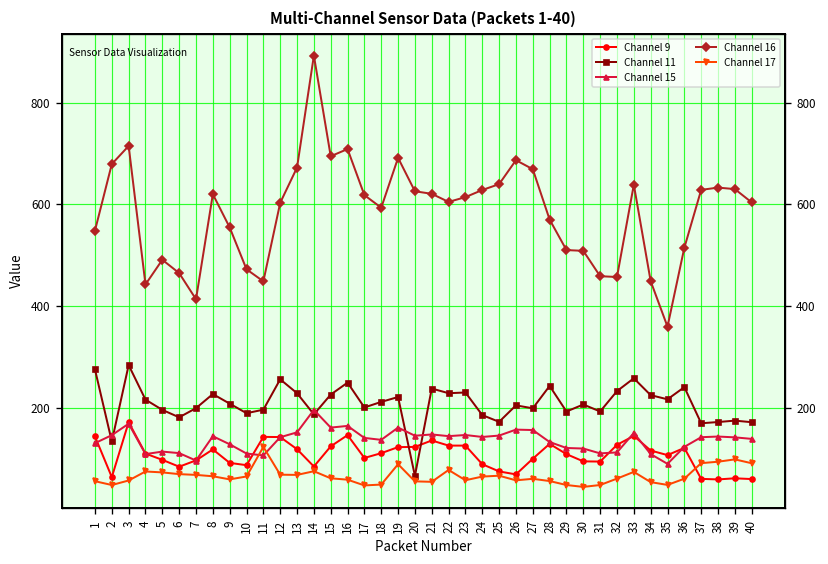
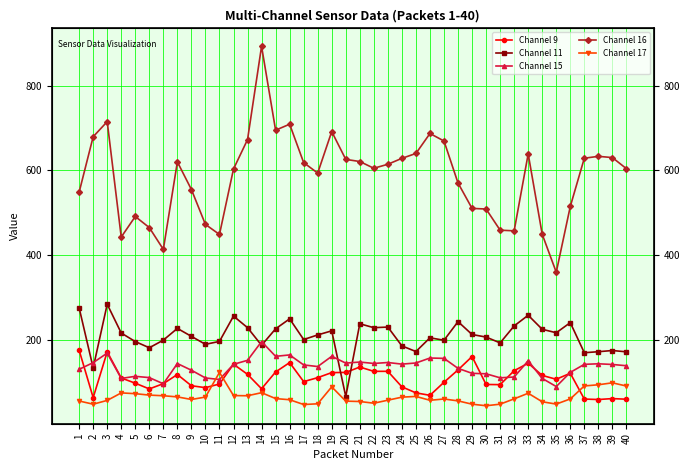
  {
    "Channel 9": {
-     "1": 140,
+     "1": 180,
      "2": 60,
      "5": 100,
      "6": 80,
      "8": 120,
      "9": 90,
      "10": 90,
-     "11": 140,
+     "11": 100,
      "13": 120,
      "14": 80,
      "15": 120,
      "16": 150,
      "17": 100,
      "18": 110,
      "19": 120,
      "20": 120,
      "21": 140,
      "22": 130,
      "23": 130,
      "24": 90,
      "25": 80,
      "26": 70,
      "27": 100,
-     "29": 110,
+     "29": 160,
      "30": 90,
      "31": 90,
      "32": 130,
      "34": 120,
      "35": 110,
      "37": 60,
      "38": 60,
      "39": 60,
      "40": 60
    },
    "Channel 11": {
      "1": 280,
      "2": 130,
      "3": 280,
      "4": 220,
      "5": 200,
      "6": 180,
      "7": 200,
      "8": 230,
      "9": 210,
      "10": 190,
      "11": 200,
      "12": 260,
      "13": 230,
      "14": 190,
      "15": 230,
      "16": 250,
      "17": 200,
      "18": 210,
      "19": 220,
      "20": 70,
      "21": 240,
      "22": 230,
      "23": 230,
      "24": 190,
      "25": 170,
      "26": 210,
      "27": 200,
      "28": 240,
-     "29": 190,
+     "29": 210,
      "30": 210,
      "31": 190,
      "32": 230,
      "33": 260,
      "34": 230,
      "35": 220,
      "36": 240,
      "37": 170,
      "38": 170,
      "39": 180,
      "40": 170
    },
    "Channel 17": {
      "1": 60,
      "2": 50,
      "3": 60,
      "4": 80,
      "5": 70,
      "6": 70,
      "7": 70,
      "8": 70,
      "9": 60,
      "10": 70,
      "11": 120,
      "12": 70,
      "13": 70,
      "14": 80,
      "15": 60,
      "16": 60,
      "17": 50,
      "18": 50,
      "19": 90,
      "20": 60,
      "21": 50,
-     "22": 80,
+     "22": 50,
      "23": 60,
      "24": 70,
      "25": 70,
      "26": 60,
      "27": 60,
      "28": 60,
      "29": 50,
      "30": 40,
      "31": 50,
      "32": 60,
      "33": 70,
      "34": 50,
      "35": 50,
      "36": 60,
      "37": 90,
      "38": 90,
      "39": 100,
      "40": 90
    }
  }
